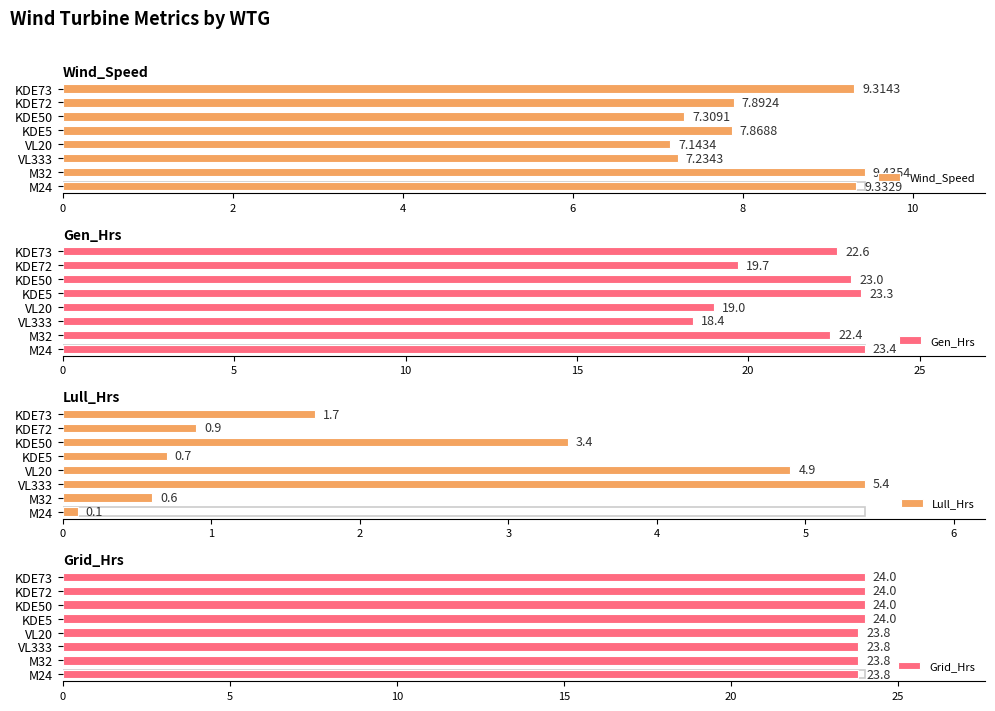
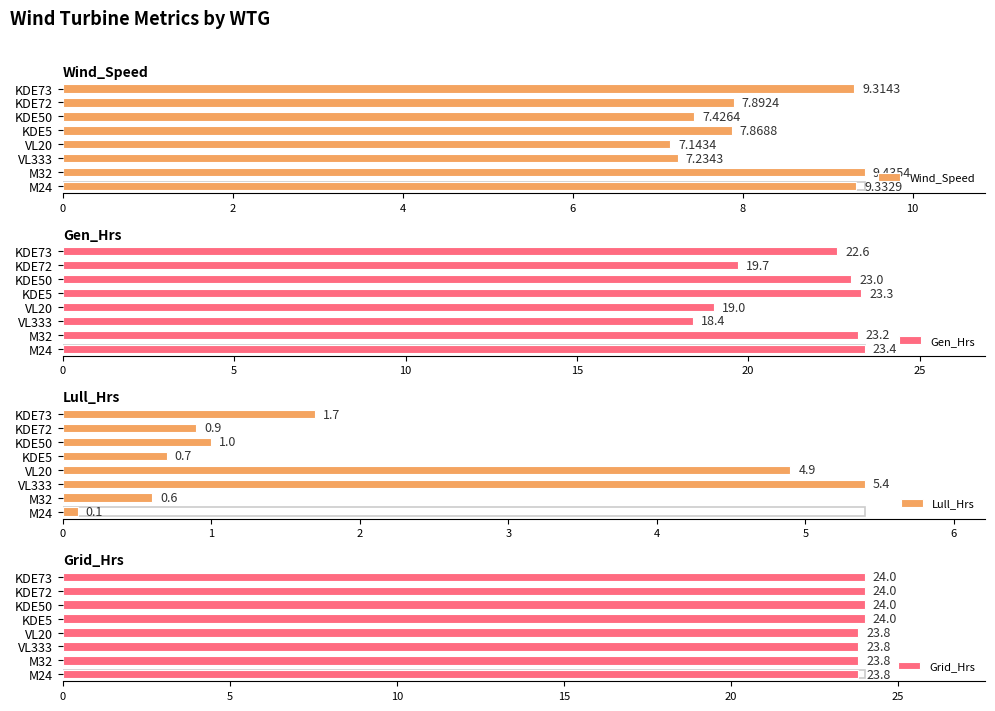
  {
    "Wind_Speed": {
      "Wind_Speed": {
        "KDE73": 9.3143,
        "KDE72": 7.8924,
-       "KDE50": 7.3091,
+       "KDE50": 7.4264,
        "KDE5": 7.8688,
        "VL20": 7.1434,
        "VL333": 7.2343,
        "M32": 9.4354
      }
    },
    "Gen_Hrs": {
      "Gen_Hrs": {
        "KDE73": 22.6,
        "KDE72": 19.7,
        "KDE50": 23.0,
        "KDE5": 23.3,
        "VL20": 19.0,
        "VL333": 18.4,
-       "M32": 22.4,
+       "M32": 23.2,
        "M24": 23.4
      }
    },
    "Lull_Hrs": {
      "Lull_Hrs": {
        "KDE73": 1.7,
        "KDE72": 0.9,
-       "KDE50": 3.4,
+       "KDE50": 1.0,
        "KDE5": 0.7,
        "VL20": 4.9,
        "VL333": 5.4,
        "M32": 0.6
      }
    },
    "Grid_Hrs": {
      "Grid_Hrs": {
        "KDE73": 24.0,
        "KDE72": 24.0,
        "KDE50": 24.0,
        "KDE5": 24.0,
        "VL20": 23.8,
        "VL333": 23.8,
        "M32": 23.8
      }
    }
  }
